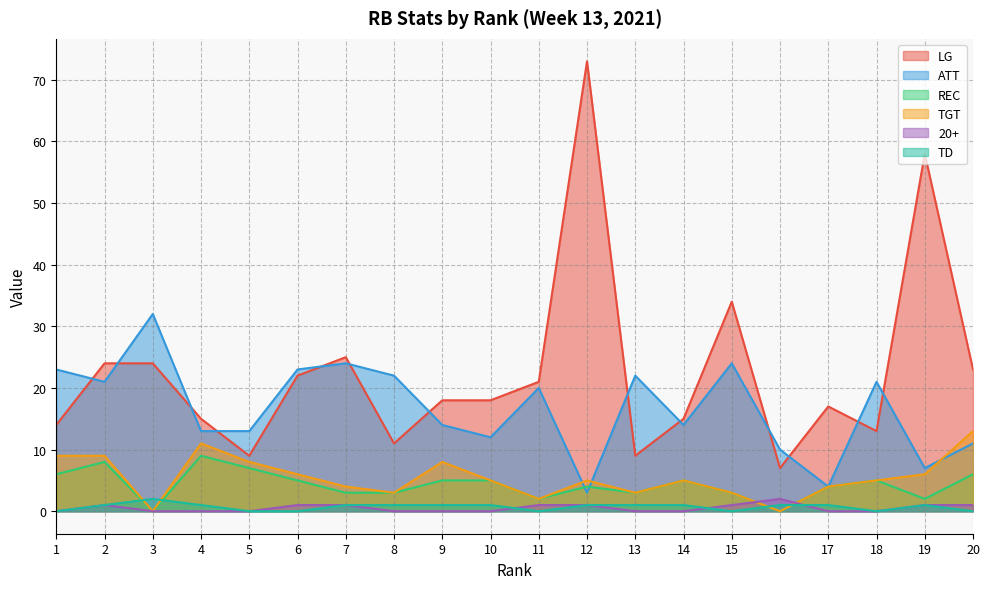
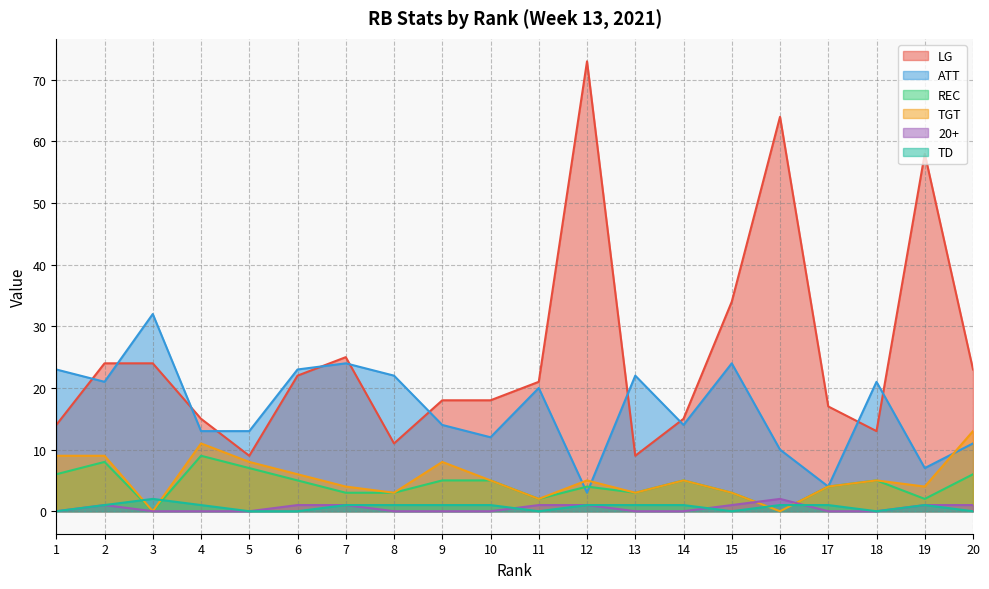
  {
    "LG": {
      "1": 14,
      "2": 24,
      "3": 24,
      "4": 15,
      "5": 9,
      "6": 22,
      "7": 25,
      "8": 11,
      "9": 18,
      "10": 18,
      "11": 21,
      "12": 73,
      "13": 9,
      "14": 15,
      "15": 34,
-     "16": 7,
+     "16": 64,
      "17": 17,
      "18": 13,
      "20": 23
    },
    "TGT": {
      "1": 9,
      "2": 9,
      "4": 11,
      "5": 8,
      "6": 6,
      "7": 4,
      "9": 8,
      "12": 5,
-     "19": 6,
+     "19": 4,
      "20": 13
    },
    "20+": {
      "4": 0,
      "6": 1,
      "8": 0,
      "9": 0,
      "10": 0,
      "11": 1,
      "13": 0,
      "14": 0,
      "15": 1,
      "16": 2,
      "17": 0,
      "20": 1
    }
  }
